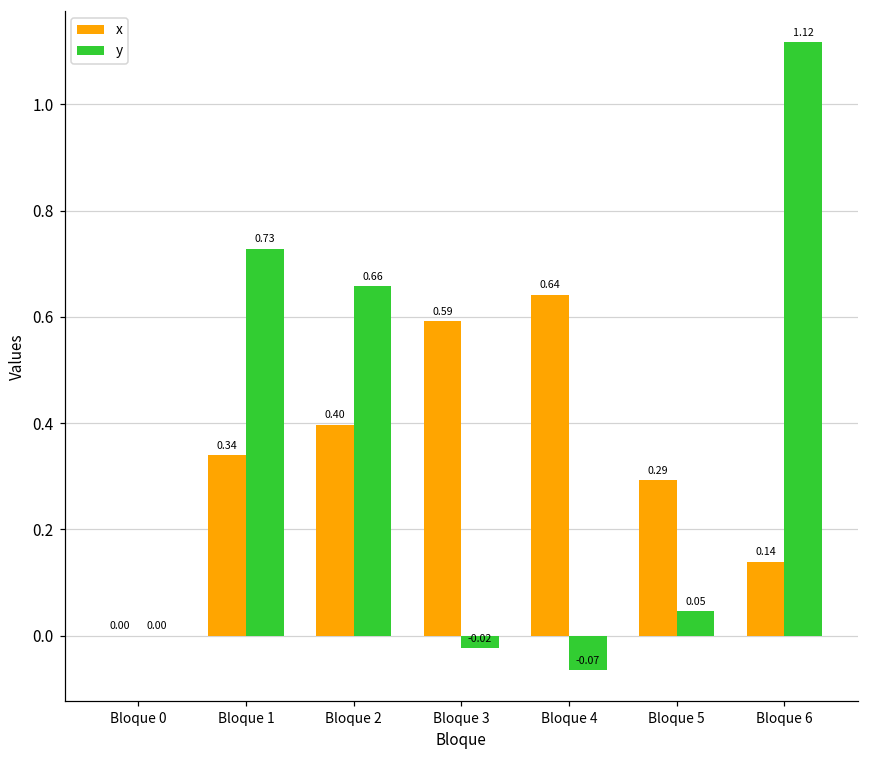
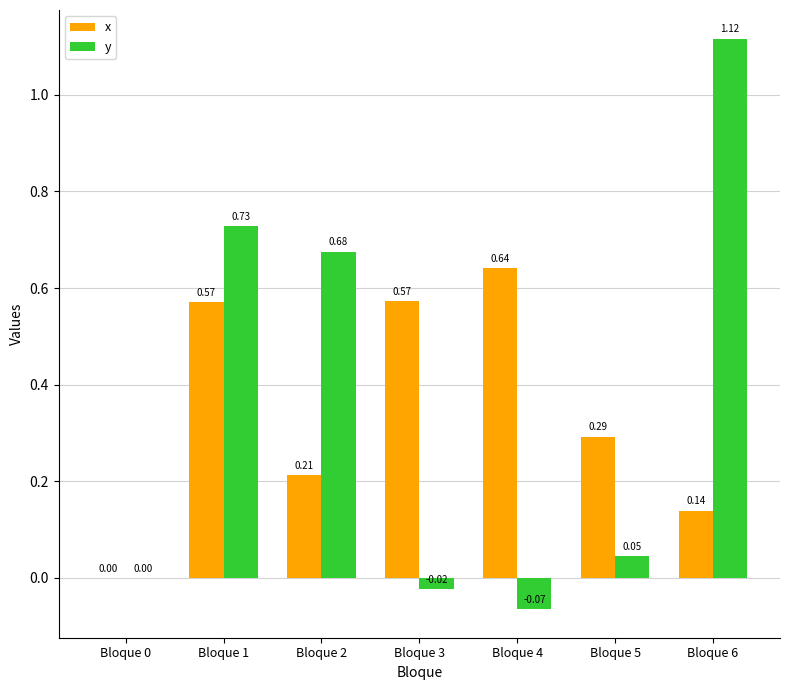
  {
    "x": {
      "Bloque 0": 0.00,
-     "Bloque 1": 0.34,
-     "Bloque 2": 0.40,
-     "Bloque 3": 0.59,
+     "Bloque 1": 0.57,
+     "Bloque 2": 0.21,
+     "Bloque 3": 0.57,
      "Bloque 4": 0.64,
      "Bloque 5": 0.29,
      "Bloque 6": 0.14
    },
    "y": {
      "Bloque 0": 0.00,
      "Bloque 1": 0.73,
-     "Bloque 2": 0.66,
+     "Bloque 2": 0.68,
      "Bloque 3": -0.02,
      "Bloque 4": -0.07,
      "Bloque 5": 0.05,
      "Bloque 6": 1.12
    }
  }
